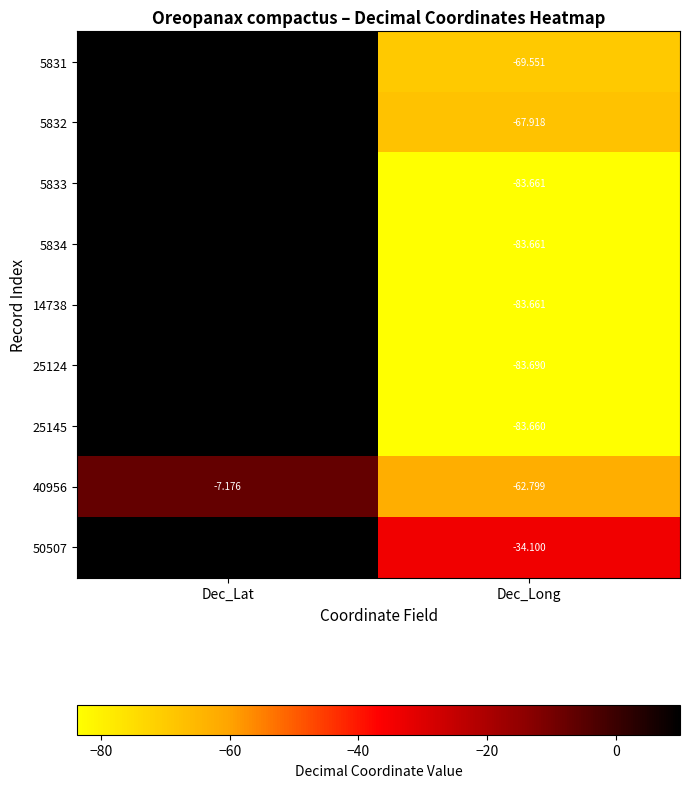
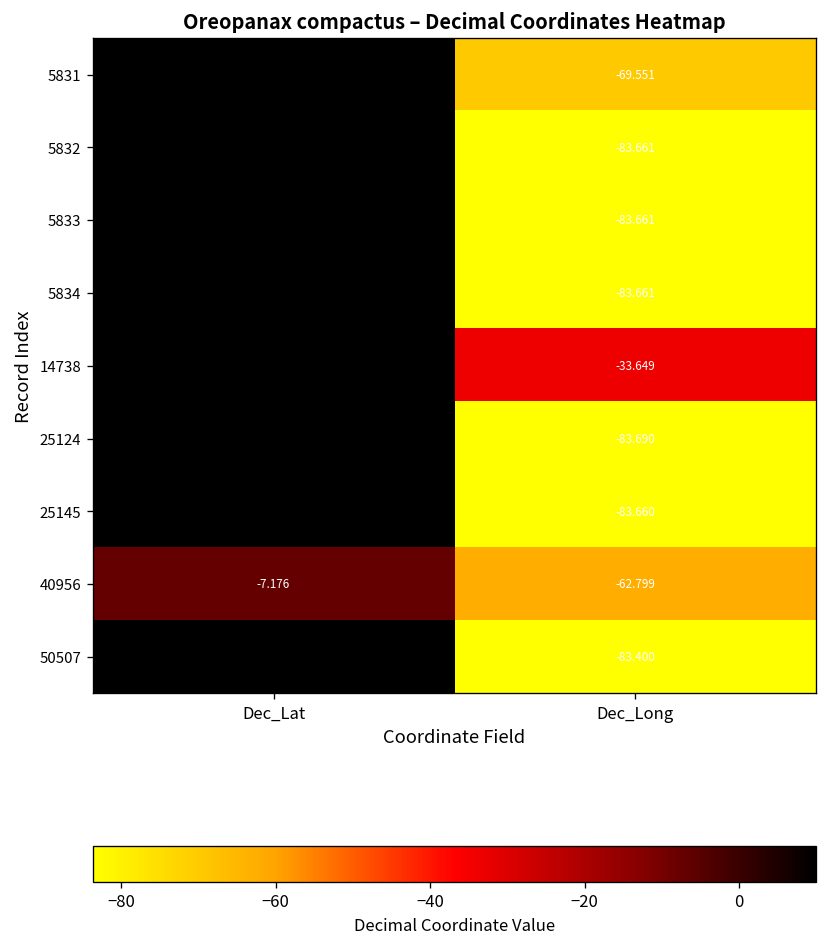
  {
    "5831": {
      "Dec_Long": -69.551
    },
    "5832": {
-     "Dec_Long": -67.918
+     "Dec_Long": -83.661
    },
    "5833": {
      "Dec_Long": -83.661
    },
    "5834": {
      "Dec_Long": -83.661
    },
    "14738": {
-     "Dec_Long": -83.661
+     "Dec_Long": -33.649
    },
    "25124": {
      "Dec_Long": -83.690
    },
    "25145": {
      "Dec_Long": -83.660
    },
    "40956": {
      "Dec_Lat": -7.176,
      "Dec_Long": -62.799
    },
    "50507": {
-     "Dec_Long": -34.100
+     "Dec_Long": -83.400
    }
  }
